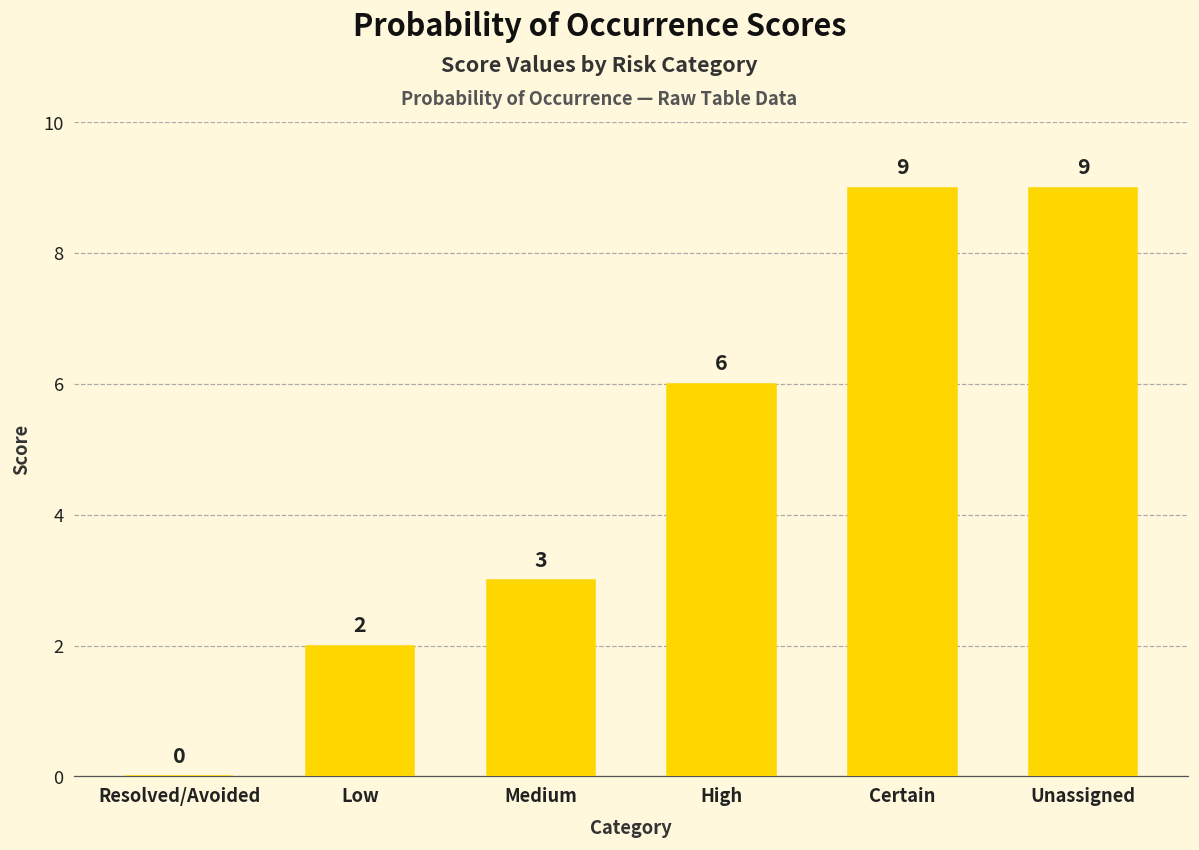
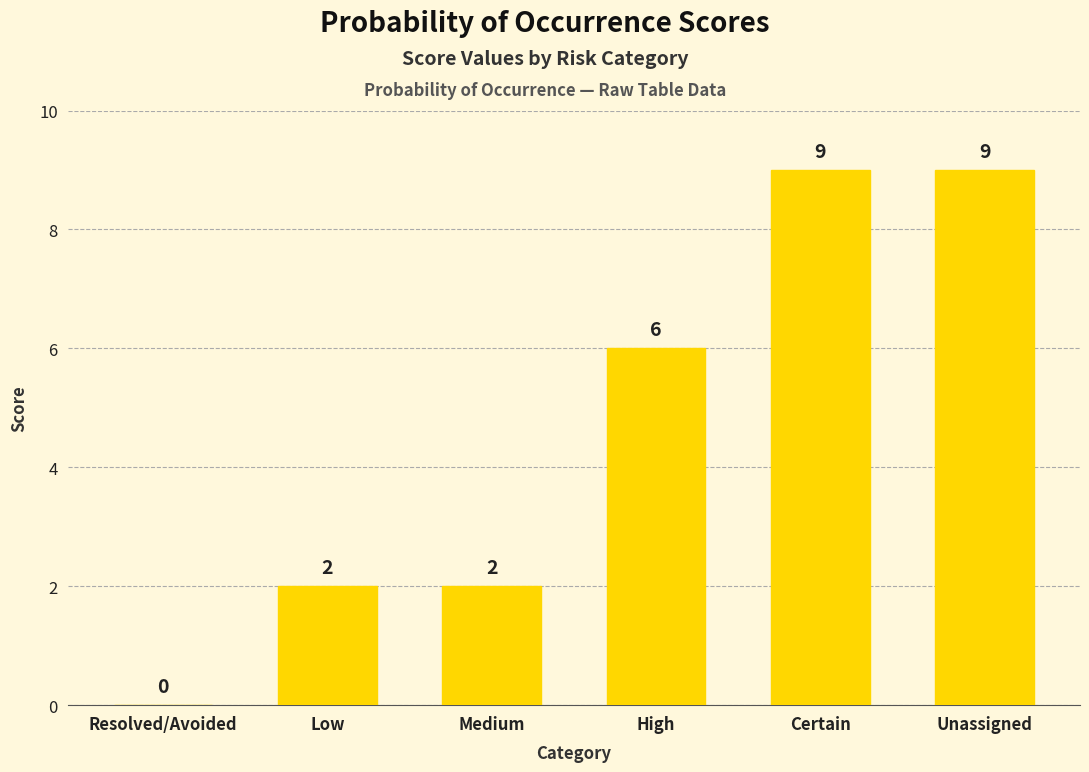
  {
    "Resolved/Avoided": 0,
    "Low": 2,
-   "Medium": 3,
+   "Medium": 2,
    "High": 6,
    "Certain": 9,
    "Unassigned": 9
  }
